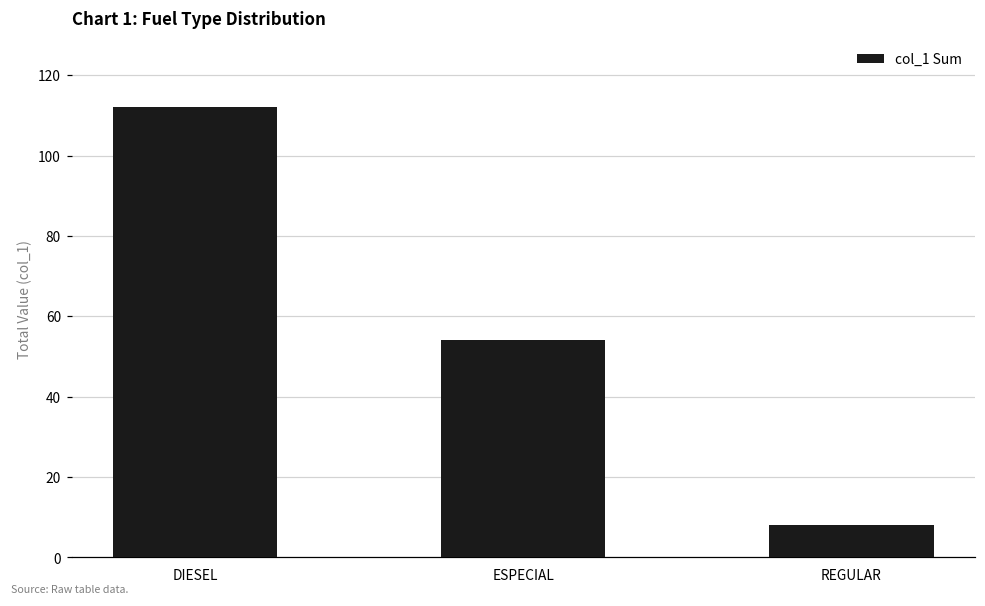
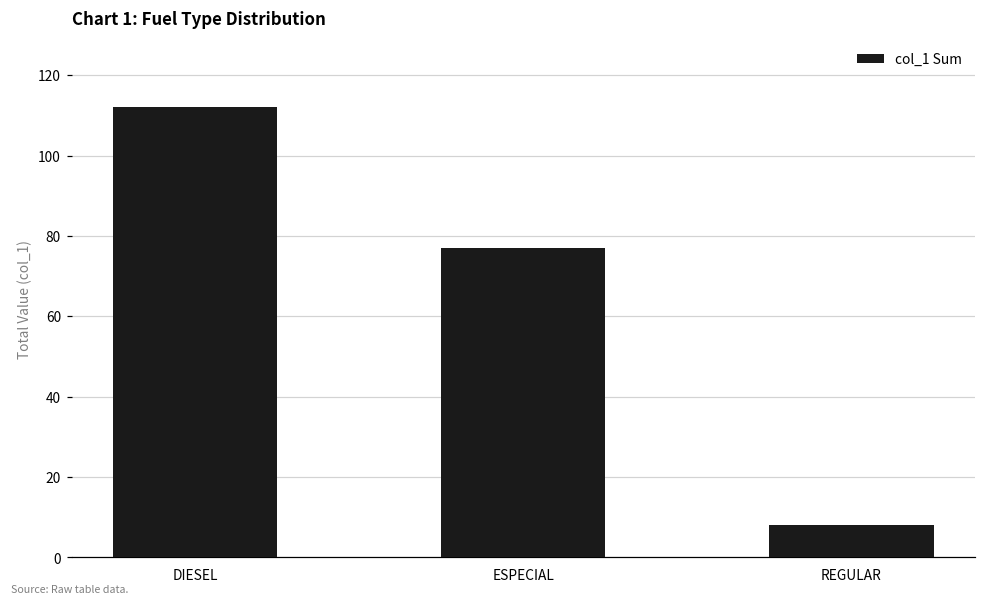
  {
    "DIESEL": 112,
-   "ESPECIAL": 54,
+   "ESPECIAL": 77,
    "REGULAR": 8
  }
